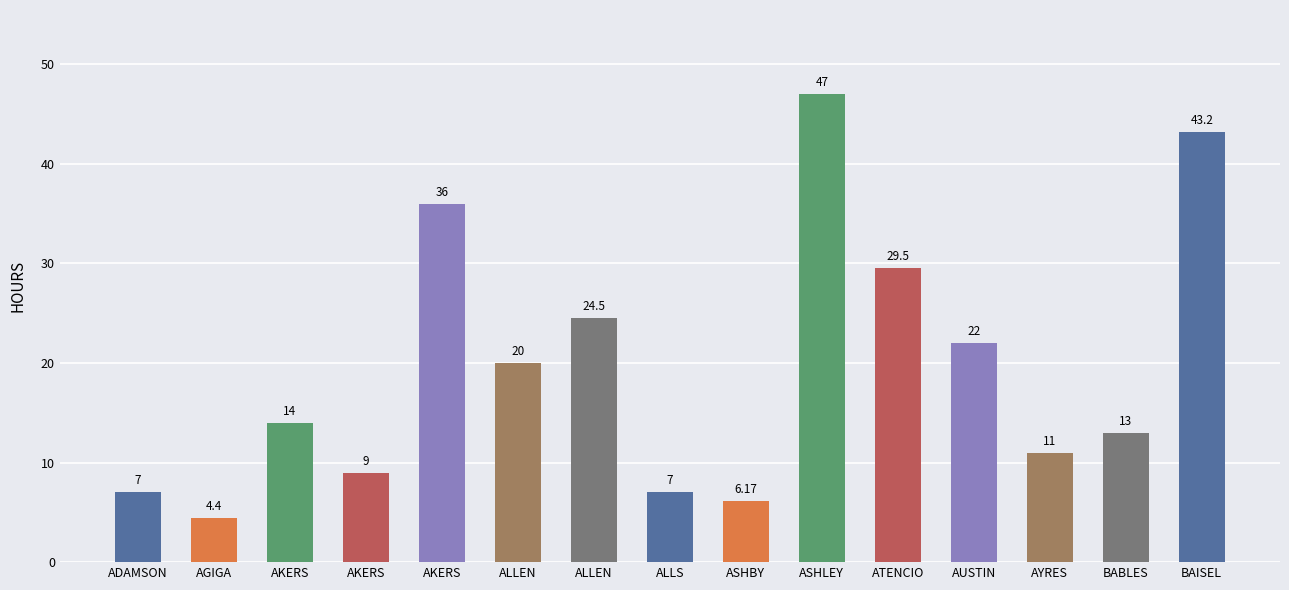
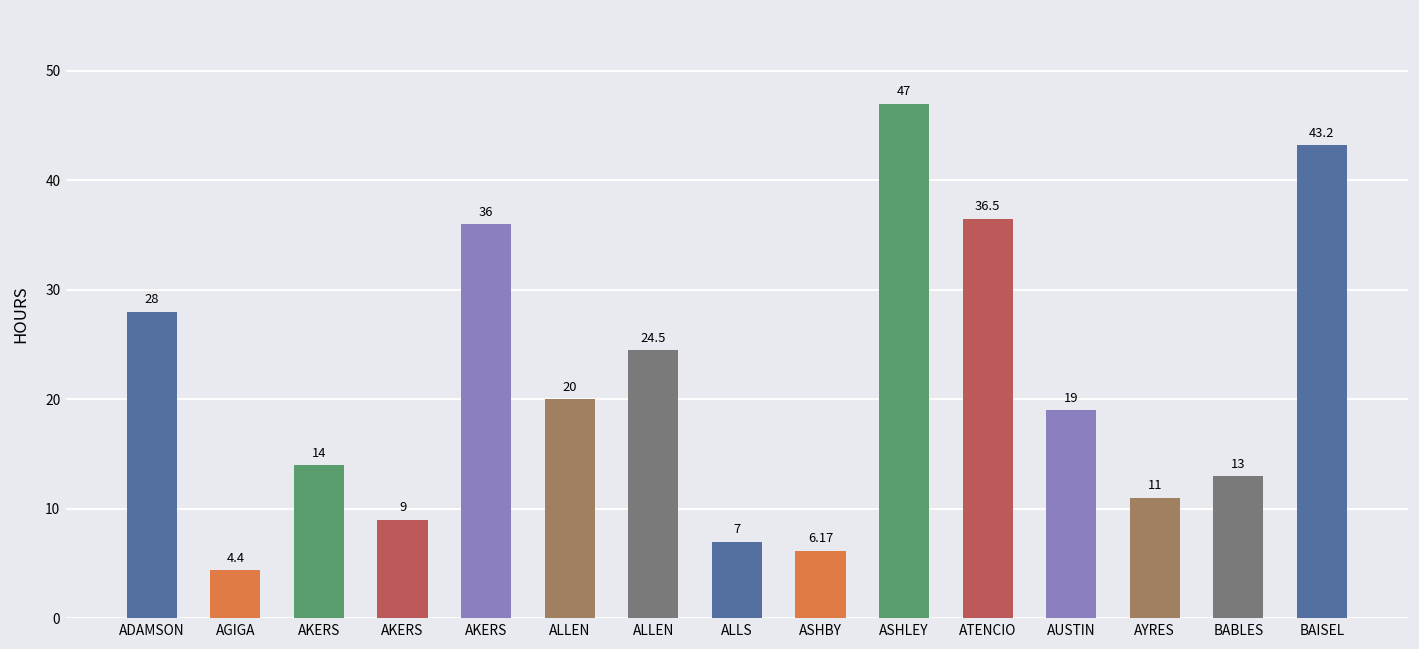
  {
-   "ADAMSON": 7,
+   "ADAMSON": 28,
    "AGIGA": 4.4,
    "ALLS": 7,
    "ASHBY": 6.17,
    "ASHLEY": 47,
-   "ATENCIO": 29.5,
-   "AUSTIN": 22,
+   "ATENCIO": 36.5,
+   "AUSTIN": 19,
    "AYRES": 11,
    "BABLES": 13,
    "BAISEL": 43.2
  }
